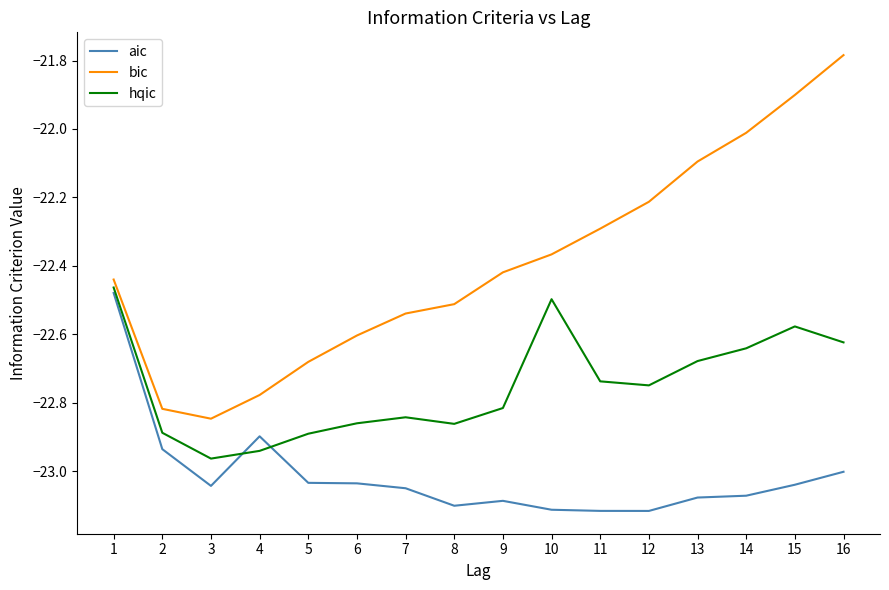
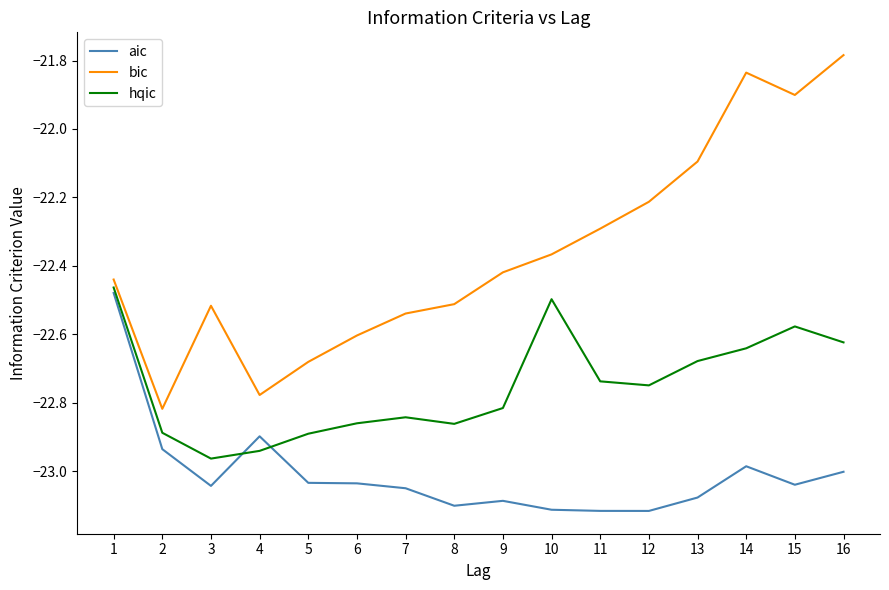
  {
    "aic": {
      "1": -22.48,
      "2": -22.94,
      "3": -23.04,
      "4": -22.90,
      "5": -23.03,
      "6": -23.04,
      "7": -23.05,
      "8": -23.10,
      "9": -23.09,
      "10": -23.11,
      "11": -23.12,
      "12": -23.12,
      "13": -23.08,
-     "14": -23.07,
+     "14": -22.99,
      "15": -23.04,
      "16": -23.00
    },
    "bic": {
      "1": -22.44,
      "2": -22.82,
-     "3": -22.85,
+     "3": -22.52,
      "4": -22.78,
      "5": -22.68,
      "6": -22.60,
      "7": -22.54,
      "8": -22.51,
      "9": -22.42,
      "10": -22.37,
      "11": -22.29,
      "12": -22.21,
      "13": -22.10,
-     "14": -22.01,
+     "14": -21.84,
      "15": -21.90,
      "16": -21.78
    },
    "hqic": {
      "1": -22.46,
      "2": -22.89,
      "3": -22.96,
      "4": -22.94,
      "5": -22.89,
      "6": -22.86,
      "7": -22.84,
      "8": -22.86,
      "9": -22.82,
      "10": -22.50,
      "11": -22.74,
      "12": -22.75,
      "13": -22.68,
      "14": -22.64,
      "15": -22.58,
      "16": -22.62
    }
  }
